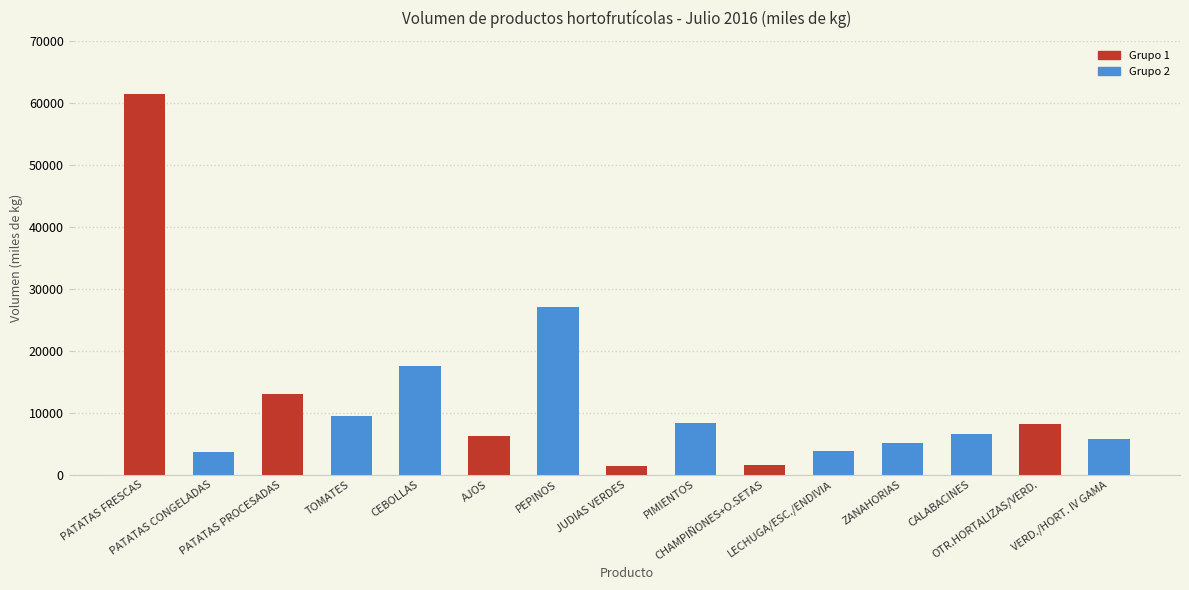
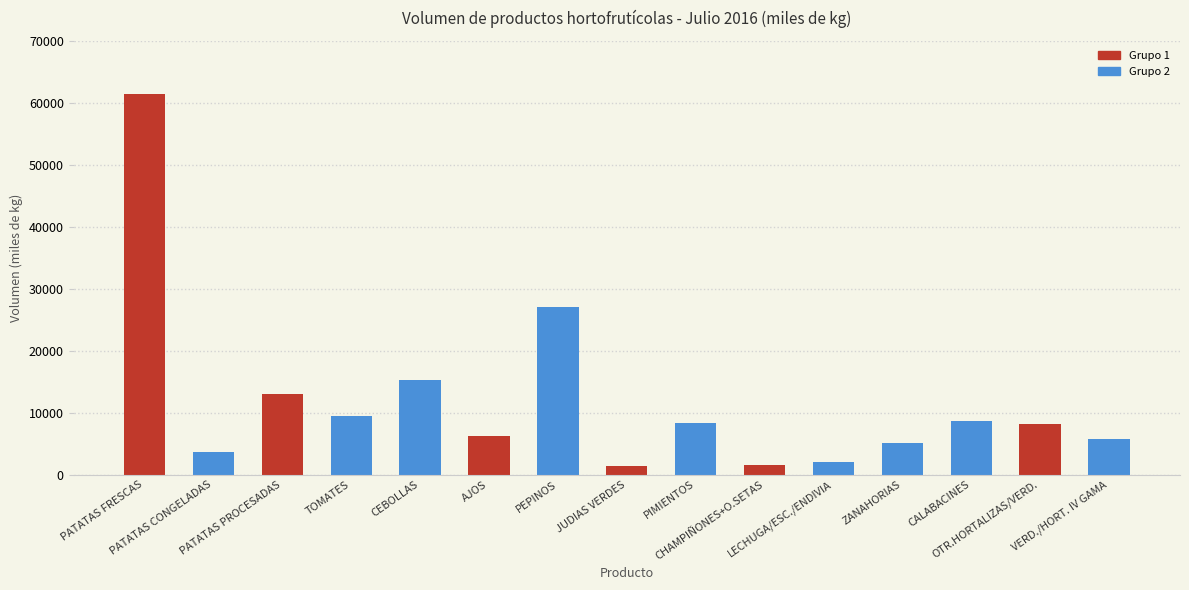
  {
    "PATATAS FRESCAS": 61000,
    "PATATAS CONGELADAS": 4000,
    "PATATAS PROCESADAS": 13000,
    "TOMATES": 9000,
-   "CEBOLLAS": 18000,
+   "CEBOLLAS": 15000,
    "AJOS": 6000,
    "PEPINOS": 27000,
    "JUDIAS VERDES": 1000,
    "PIMIENTOS": 8000,
    "CHAMPIÑONES+O.SETAS": 1000,
-   "LECHUGA/ESC./ENDIVIA": 4000,
+   "LECHUGA/ESC./ENDIVIA": 2000,
    "ZANAHORIAS": 5000,
-   "CALABACINES": 6000,
+   "CALABACINES": 9000,
    "OTR.HORTALIZAS/VERD.": 8000,
    "VERD./HORT. IV GAMA": 6000
  }
